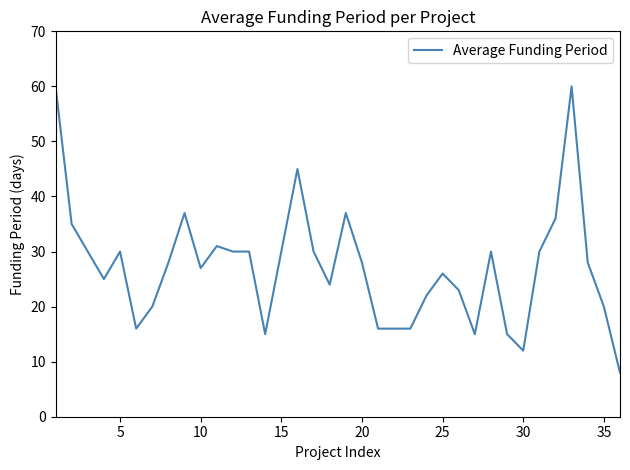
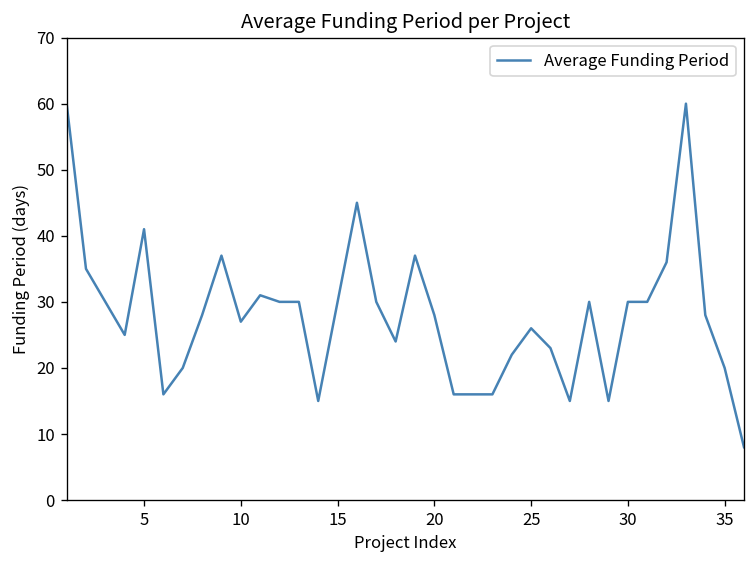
  {
-   "5": 30,
+   "5": 41,
    "10": 27,
    "15": 30,
    "20": 28,
    "25": 26,
-   "30": 12,
+   "30": 30,
    "35": 20
  }
